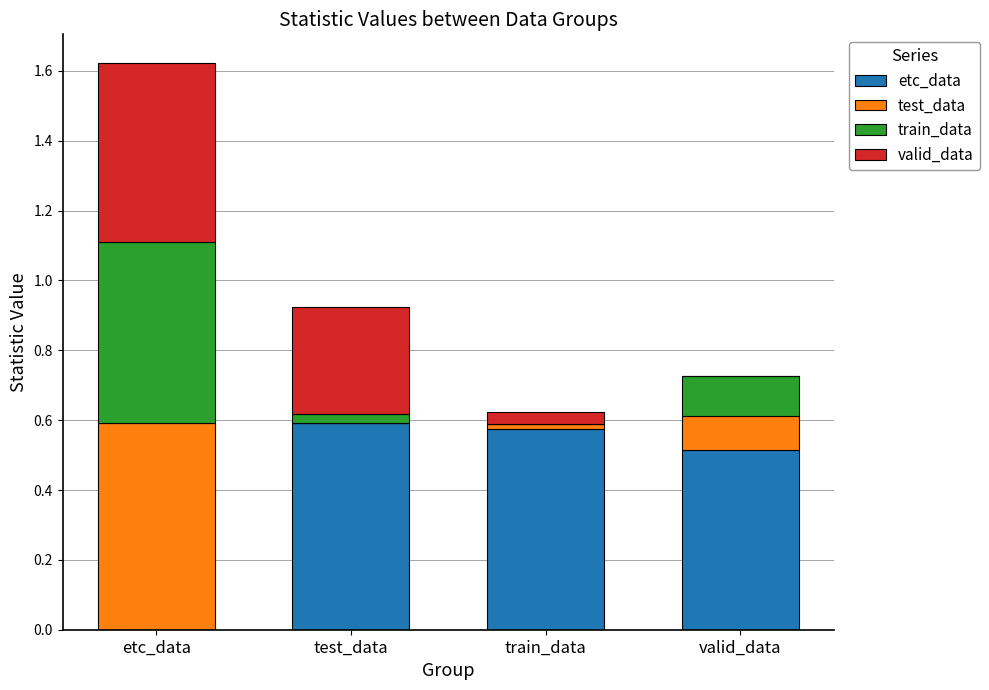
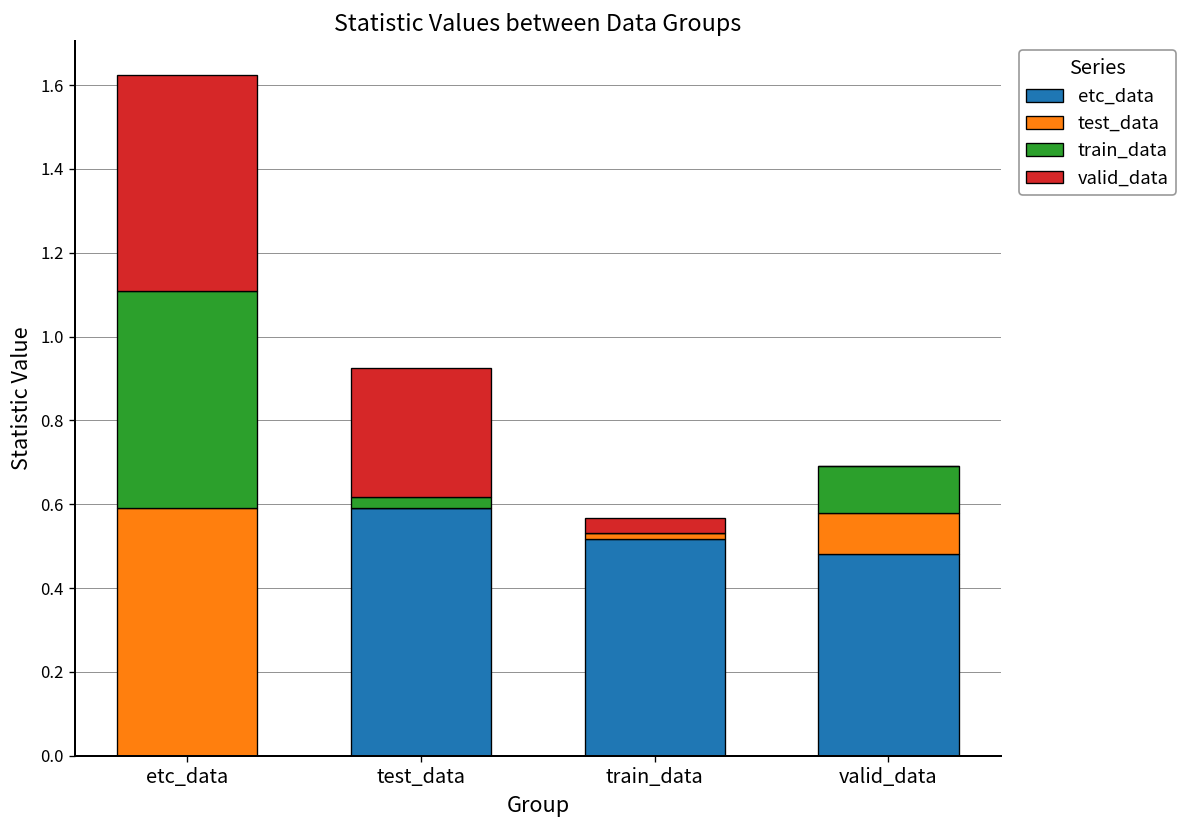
  {
    "etc_data": {
      "etc_data": 0.00,
      "test_data": 0.59,
-     "train_data": 0.57,
-     "valid_data": 0.51
+     "train_data": 0.52,
+     "valid_data": 0.48
    },
    "test_data": {
      "etc_data": 0.59,
      "test_data": 0.00,
      "train_data": 0.01,
      "valid_data": 0.10
    },
    "train_data": {
      "etc_data": 0.52,
      "test_data": 0.03,
      "train_data": 0.00,
      "valid_data": 0.11
    },
    "valid_data": {
      "etc_data": 0.51,
      "test_data": 0.31,
      "train_data": 0.04,
      "valid_data": 0.00
    }
  }
